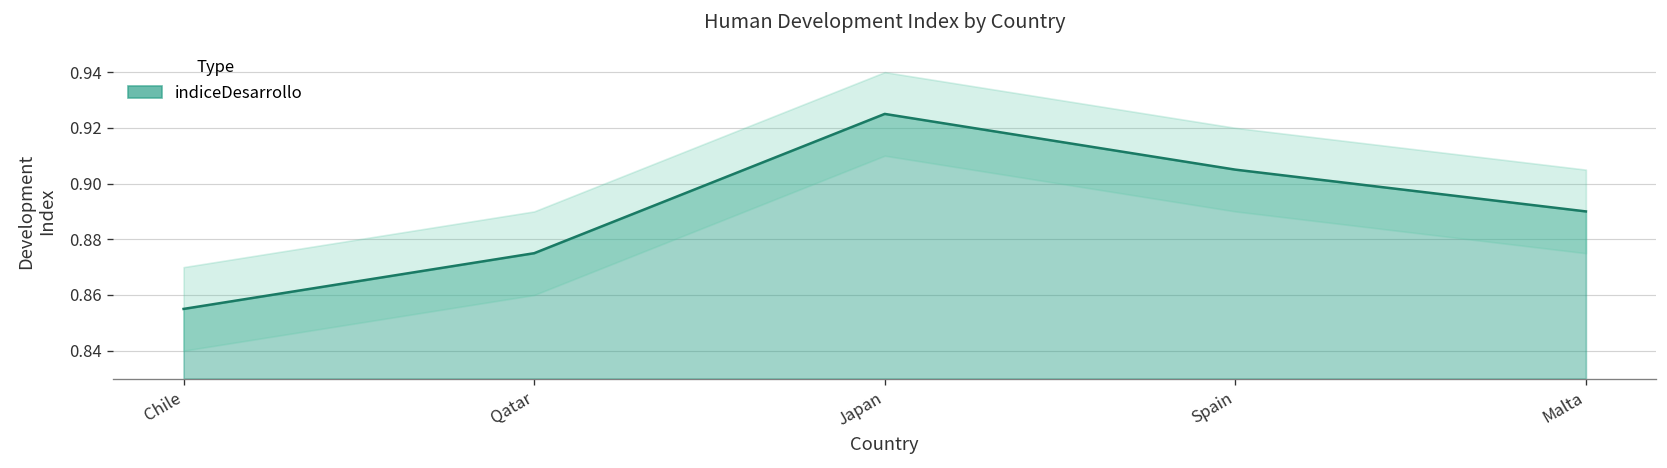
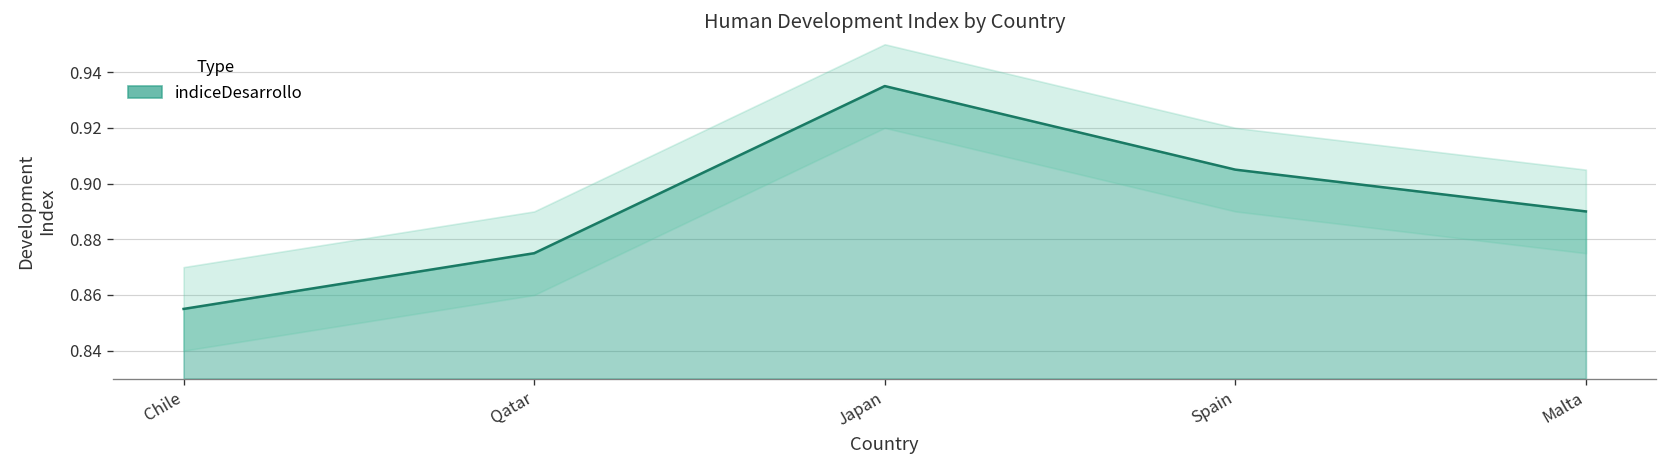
  {
    "indiceDesarrollo": {
      "Chile": 0.855,
      "Qatar": 0.875,
-     "Japan": 0.925,
+     "Japan": 0.935,
      "Spain": 0.905,
      "Malta": 0.890
    }
  }
